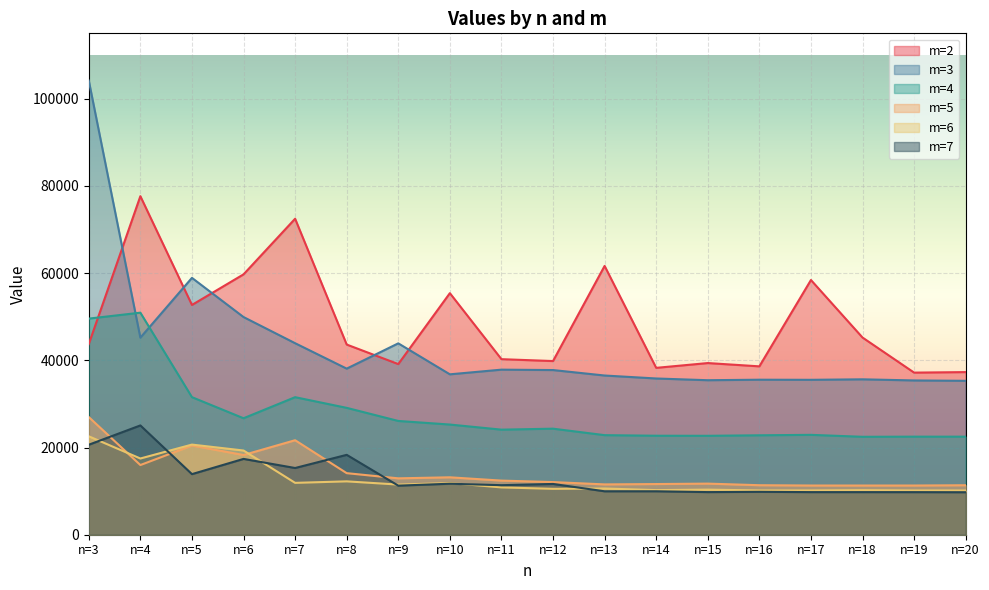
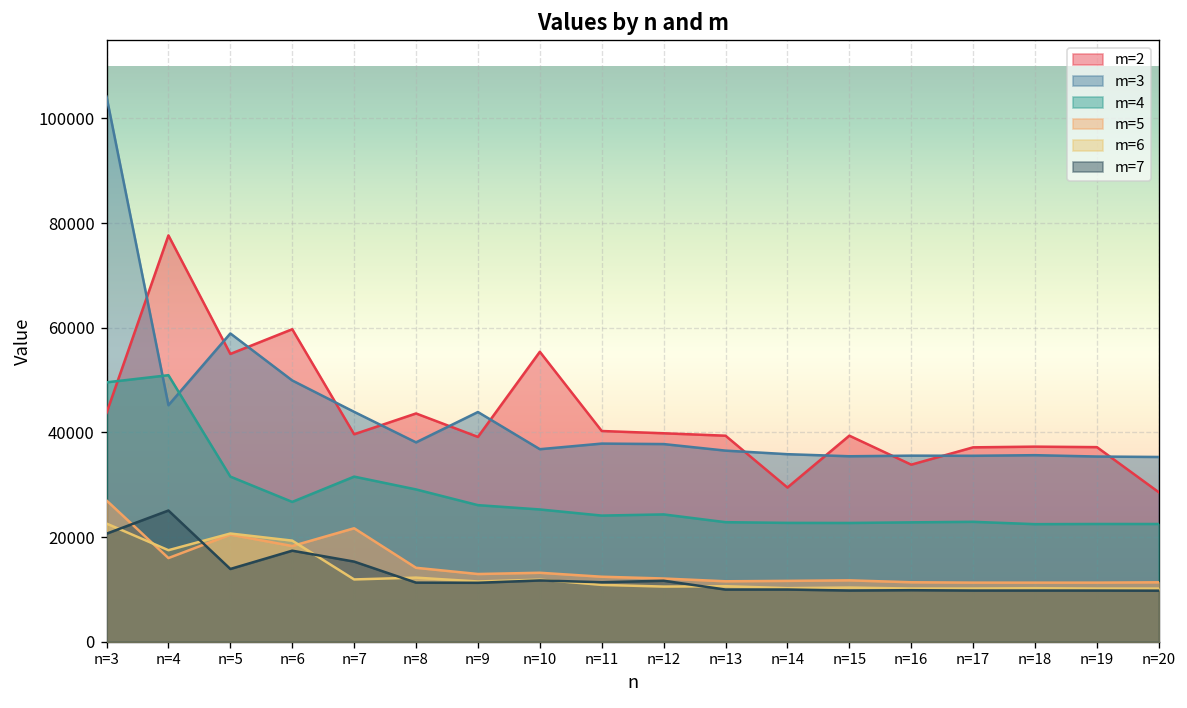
  {
    "m=2": {
      "n=3": 44000,
      "n=4": 78000,
-     "n=5": 53000,
+     "n=5": 55000,
      "n=6": 60000,
-     "n=7": 72000,
+     "n=7": 40000,
      "n=8": 44000,
      "n=9": 39000,
      "n=10": 55000,
      "n=11": 40000,
      "n=12": 40000,
-     "n=13": 62000,
-     "n=14": 38000,
+     "n=13": 39000,
+     "n=14": 29000,
      "n=15": 39000,
-     "n=16": 39000,
-     "n=17": 58000,
-     "n=18": 45000,
+     "n=16": 34000,
+     "n=17": 37000,
+     "n=18": 37000,
      "n=19": 37000,
-     "n=20": 37000
+     "n=20": 29000
    },
    "m=7": {
      "n=3": 21000,
      "n=4": 25000,
      "n=5": 14000,
      "n=6": 17000,
      "n=7": 15000,
-     "n=8": 18000,
+     "n=8": 11000,
      "n=13": 10000
    }
  }
